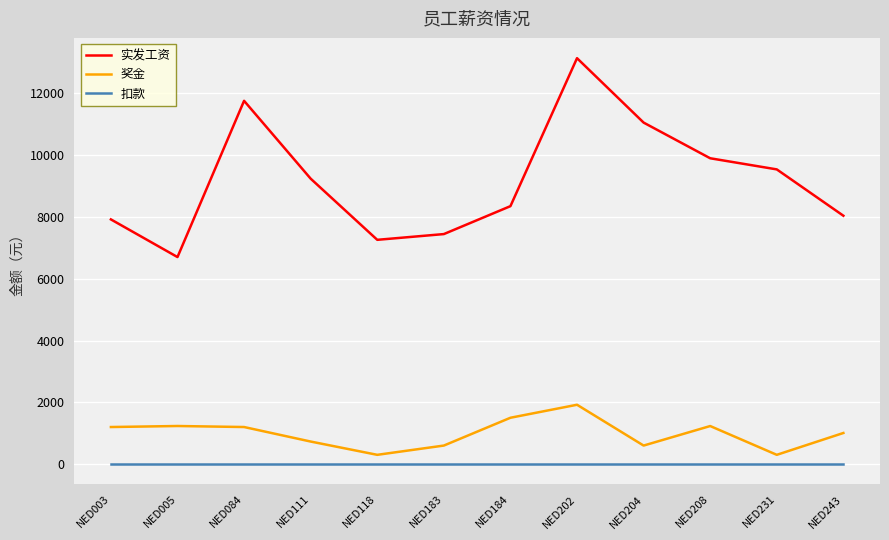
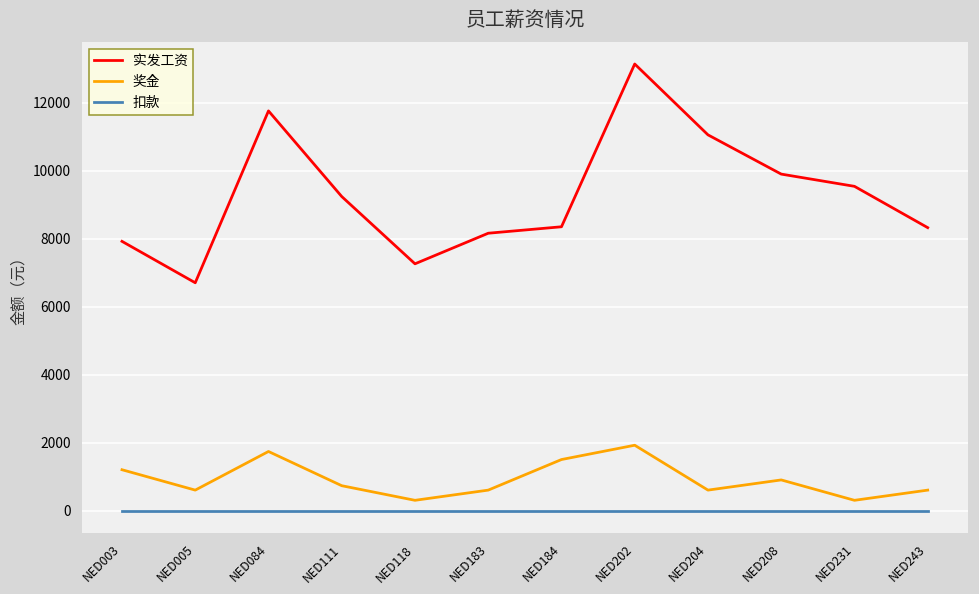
  {
    "实发工资": {
      "NED003": 7900,
      "NED005": 6700,
      "NED084": 11800,
      "NED111": 9200,
      "NED118": 7300,
-     "NED183": 7400,
+     "NED183": 8200,
      "NED184": 8400,
      "NED202": 13100,
      "NED204": 11100,
      "NED208": 9900,
      "NED231": 9500,
-     "NED243": 8000
+     "NED243": 8300
    },
    "奖金": {
      "NED003": 1200,
-     "NED005": 1200,
-     "NED084": 1200,
+     "NED005": 600,
+     "NED084": 1700,
      "NED111": 700,
      "NED118": 300,
      "NED183": 600,
      "NED184": 1500,
      "NED202": 1900,
      "NED204": 600,
-     "NED208": 1200,
+     "NED208": 900,
      "NED231": 300,
-     "NED243": 1000
+     "NED243": 600
    },
    "扣款": {
      "NED003": 0,
      "NED005": 0,
      "NED084": 0,
      "NED111": 0,
      "NED118": 0,
      "NED183": 0,
      "NED184": 0,
      "NED202": 0,
      "NED204": 0,
      "NED208": 0,
      "NED231": 0,
      "NED243": 0
    }
  }
